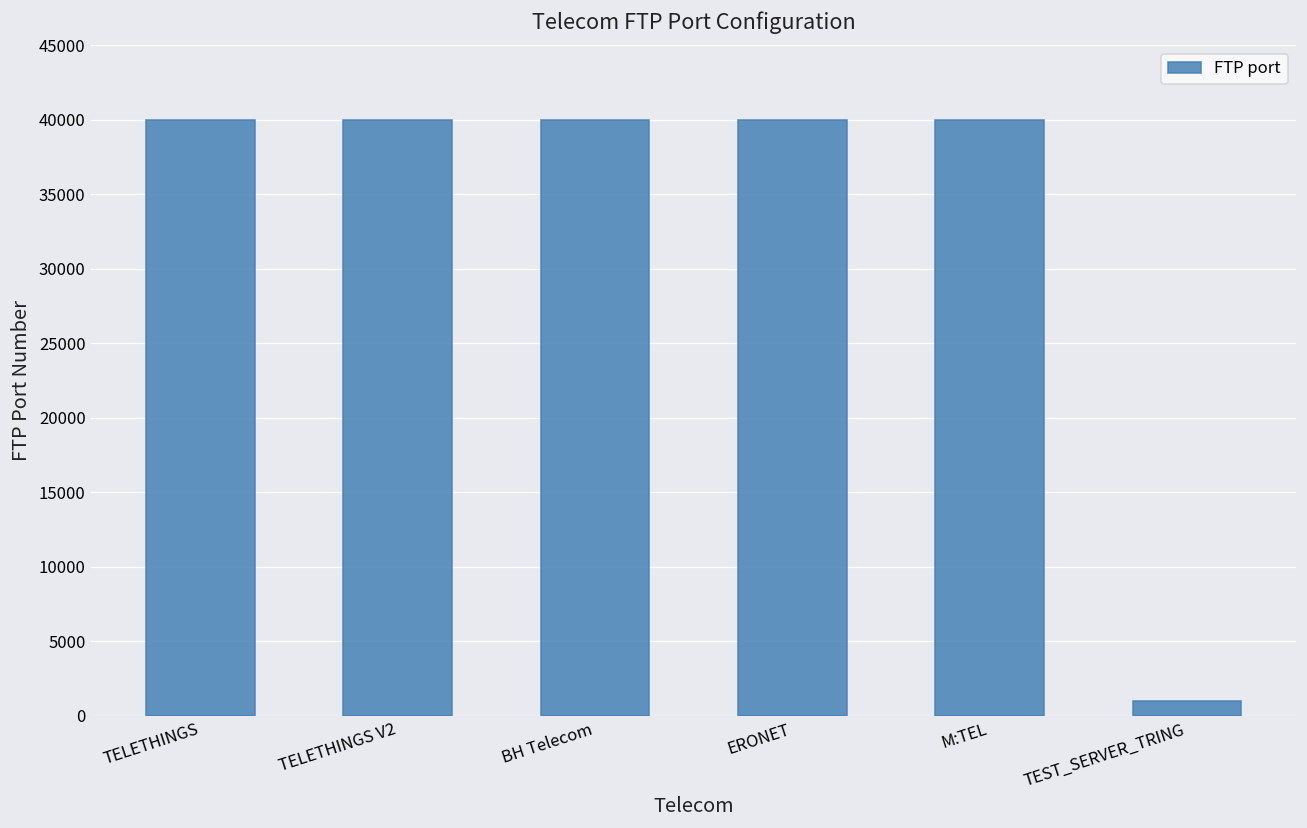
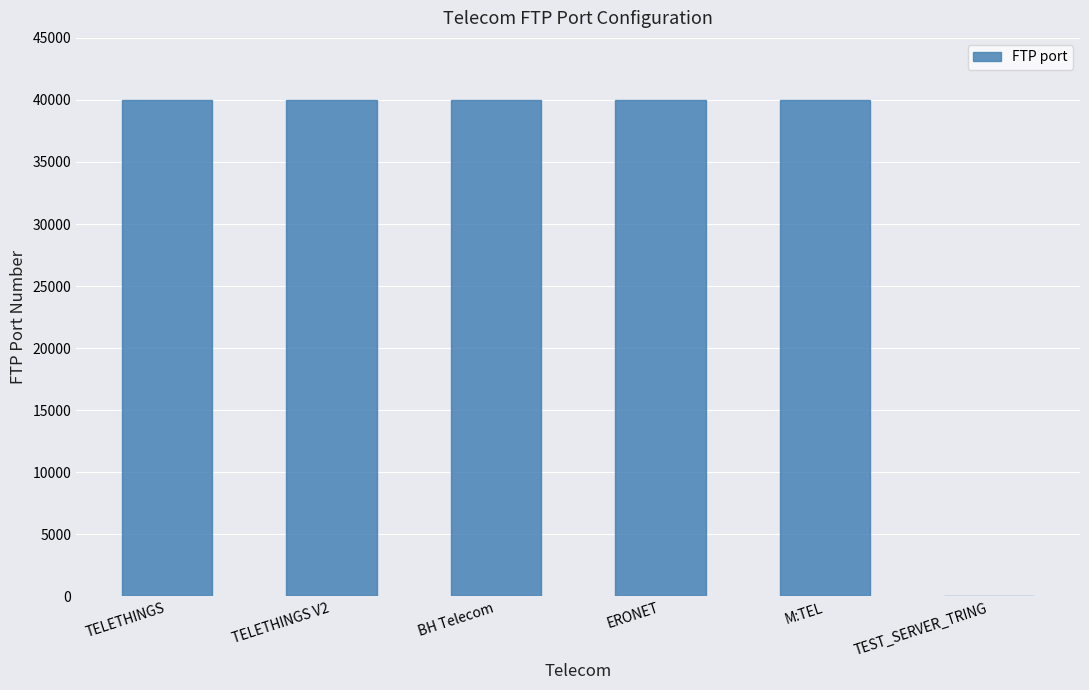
  {
    "TELETHINGS": 40000,
    "TELETHINGS V2": 40000,
    "BH Telecom": 40000,
    "ERONET": 40000,
    "M:TEL": 40000,
-   "TEST_SERVER_TRING": 1000
+   "TEST_SERVER_TRING": 0
  }
